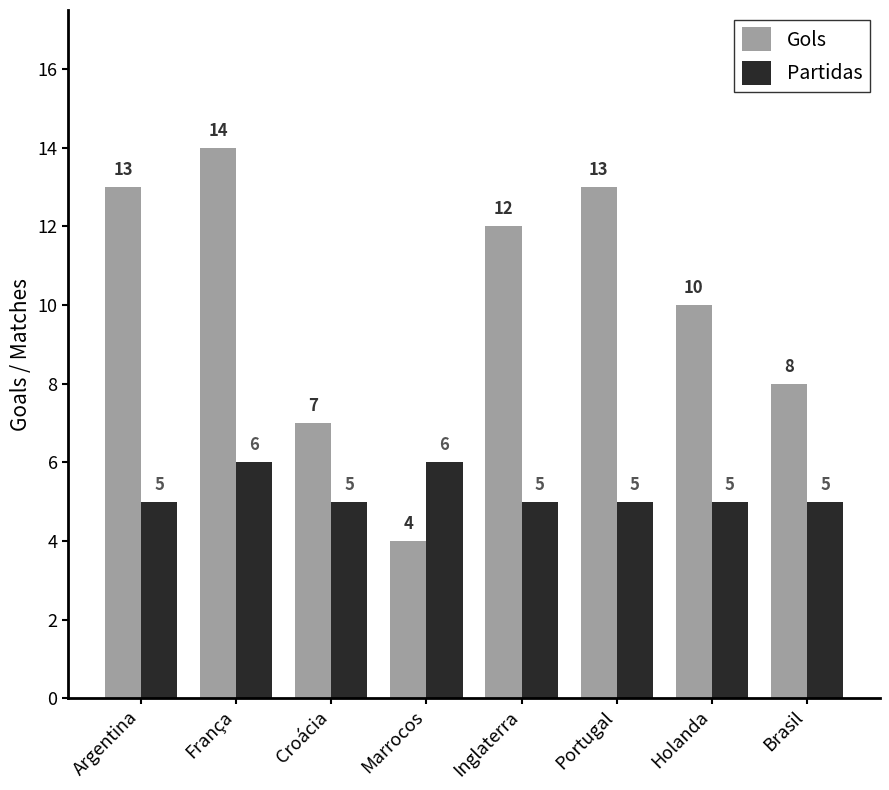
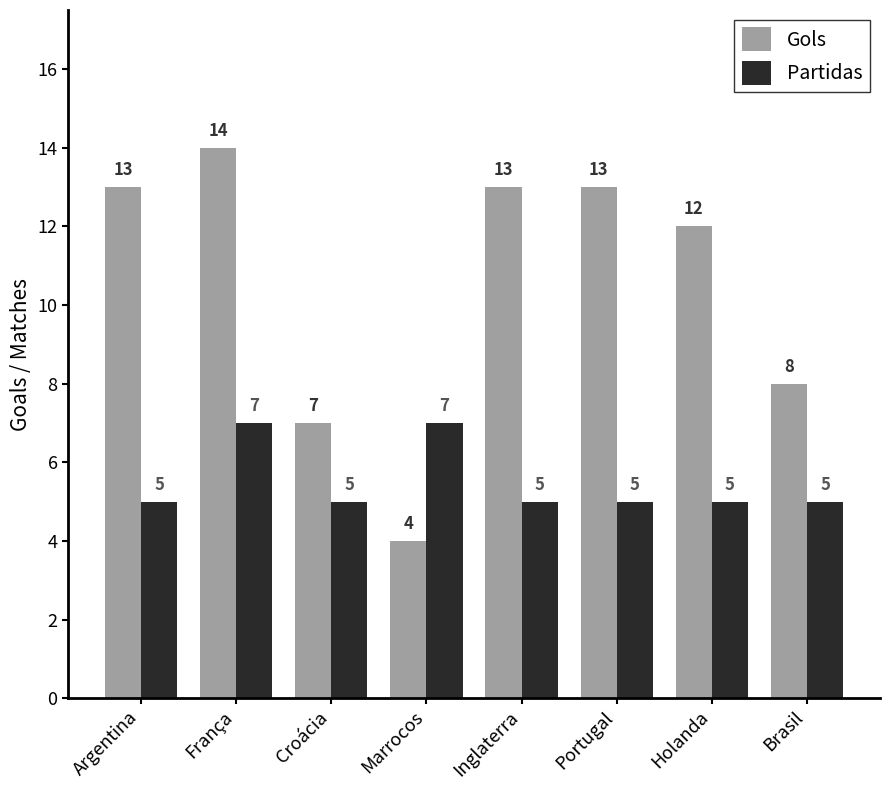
  {
    "Gols": {
      "Argentina": 13,
      "França": 14,
      "Croácia": 7,
      "Marrocos": 4,
-     "Inglaterra": 12,
+     "Inglaterra": 13,
      "Portugal": 13,
-     "Holanda": 10,
+     "Holanda": 12,
      "Brasil": 8
    },
    "Partidas": {
      "Argentina": 5,
-     "França": 6,
+     "França": 7,
      "Croácia": 5,
-     "Marrocos": 6,
+     "Marrocos": 7,
      "Inglaterra": 5,
      "Portugal": 5,
      "Holanda": 5,
      "Brasil": 5
    }
  }
